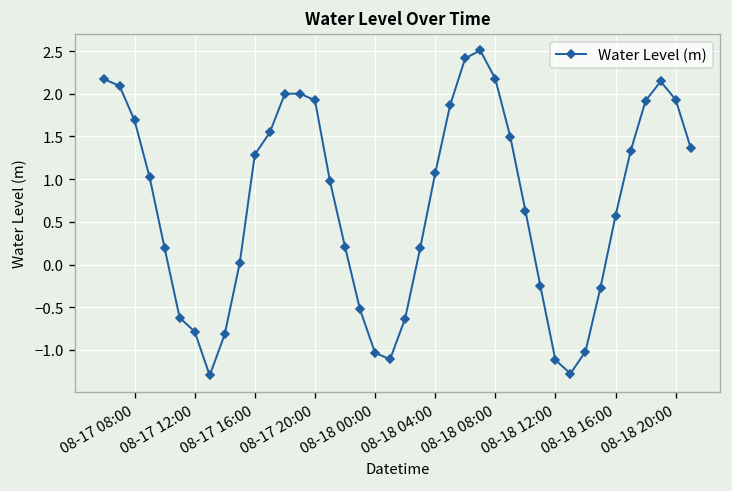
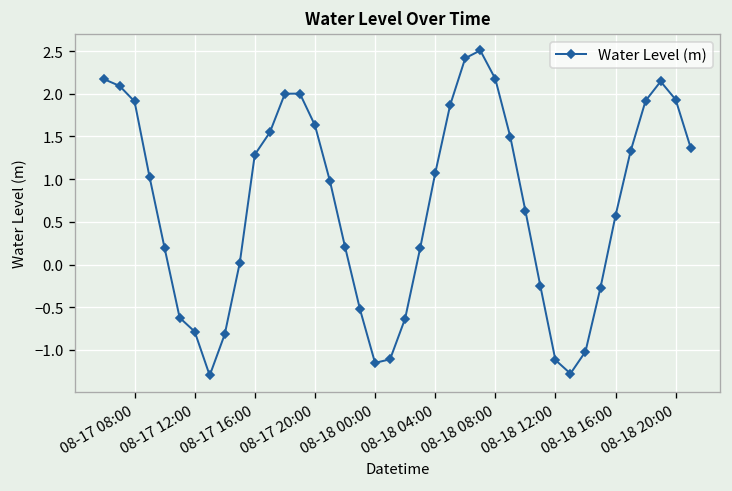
  {
-   "08-17 08:00": 1.7,
+   "08-17 08:00": 1.9,
    "08-17 12:00": -0.8,
    "08-17 16:00": 1.3,
-   "08-17 20:00": 1.9,
-   "08-18 00:00": -1.0,
+   "08-17 20:00": 1.6,
+   "08-18 00:00": -1.2,
    "08-18 04:00": 1.1,
    "08-18 08:00": 2.2,
    "08-18 12:00": -1.1,
    "08-18 16:00": 0.6,
    "08-18 20:00": 1.9
  }
